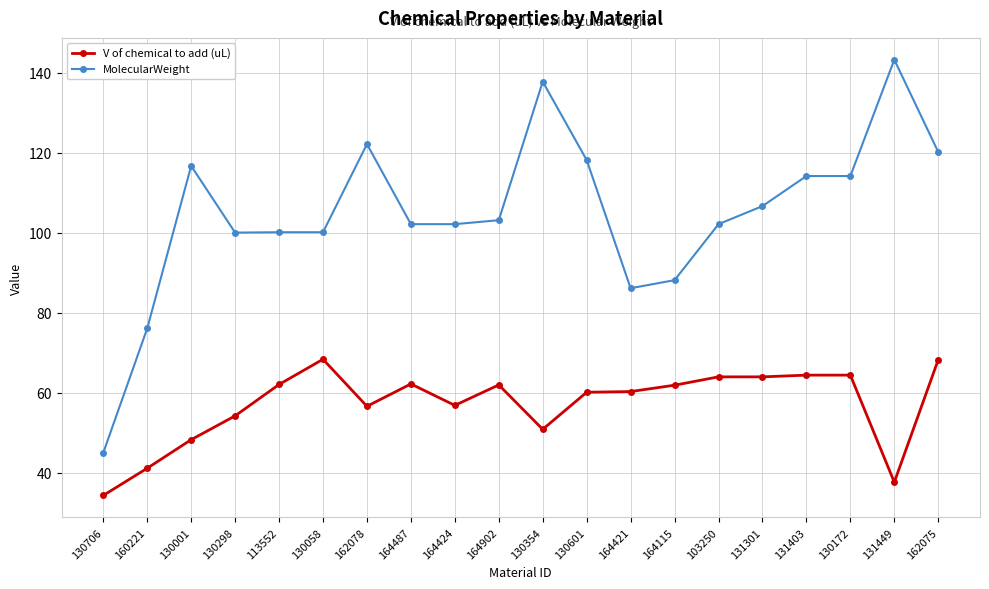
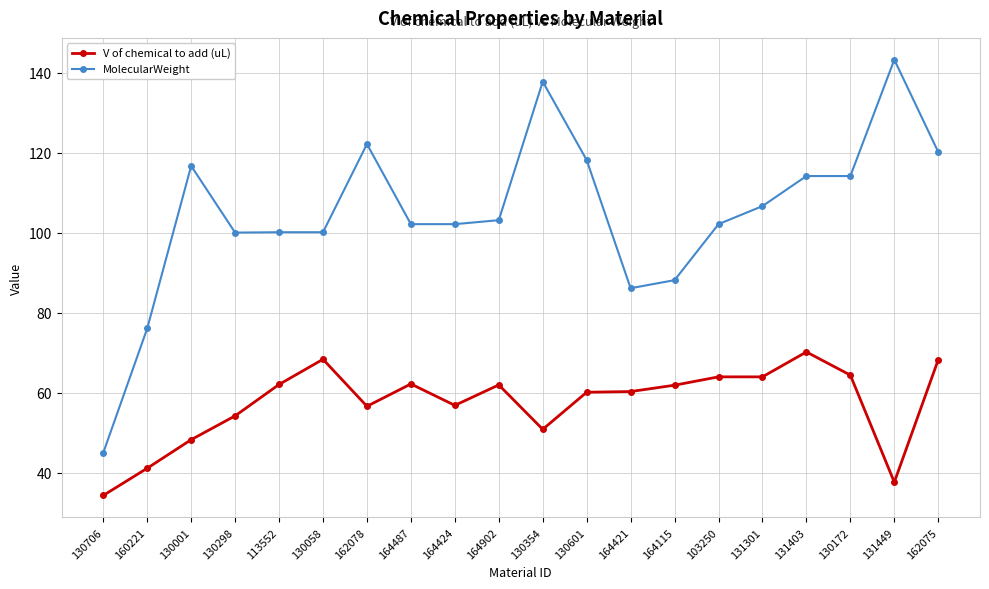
  {
    "V of chemical to add (uL)": {
      "130706": 34,
      "160221": 41,
      "130001": 48,
      "130298": 54,
      "113552": 62,
      "130058": 68,
      "162078": 57,
      "164487": 62,
      "164424": 57,
      "164902": 62,
      "130354": 51,
      "130601": 60,
      "164421": 60,
      "164115": 62,
      "103250": 64,
      "131301": 64,
-     "131403": 64,
+     "131403": 70,
      "130172": 64,
      "131449": 38,
      "162075": 68
    },
    "MolecularWeight": {
      "130706": 45,
      "160221": 76,
      "130001": 117,
      "130298": 100,
      "113552": 100,
      "130058": 100,
      "162078": 122,
      "164487": 102,
      "164424": 102,
      "164902": 103,
      "130354": 138,
      "130601": 118,
      "164421": 86,
      "164115": 88,
      "103250": 102,
      "131301": 107,
      "131403": 114,
      "130172": 114,
      "131449": 143,
      "162075": 120
    }
  }
